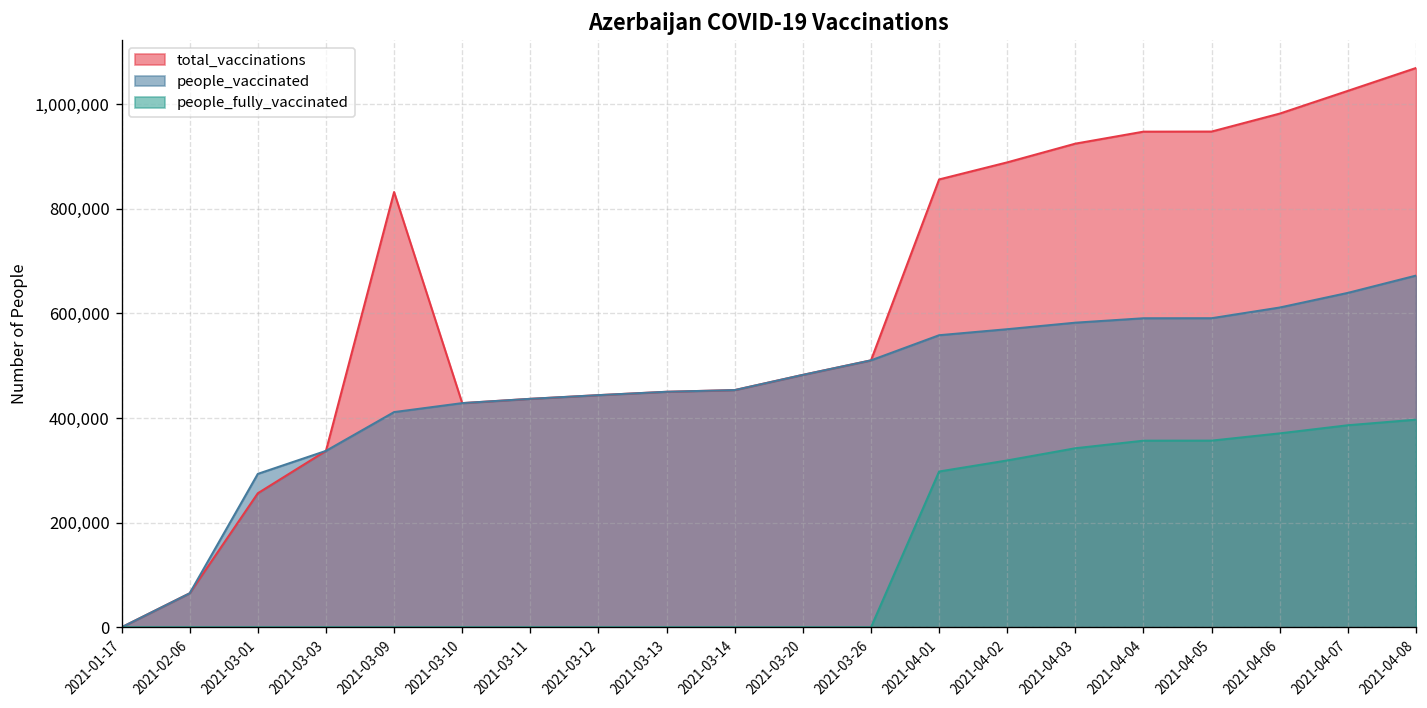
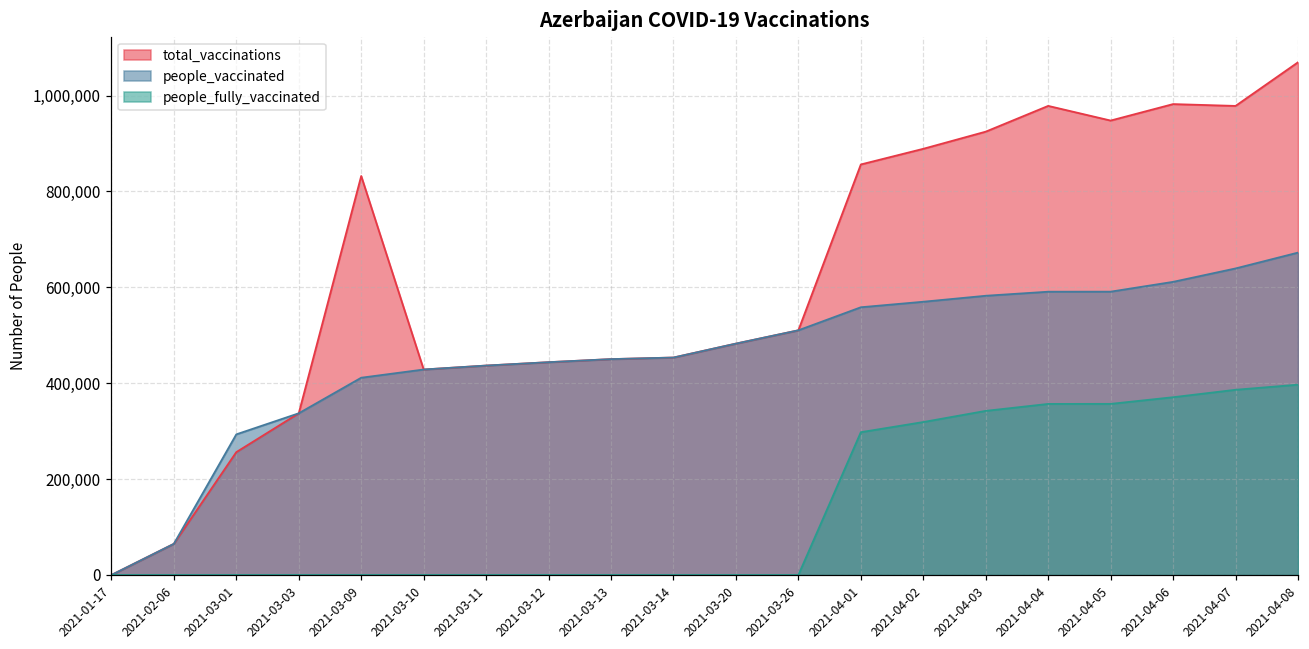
  {
    "total_vaccinations": {
      "2021-03-01": "260,000",
      "2021-03-09": "830,000",
      "2021-04-01": "860,000",
      "2021-04-02": "890,000",
      "2021-04-03": "920,000",
-     "2021-04-04": "950,000",
+     "2021-04-04": "980,000",
      "2021-04-05": "950,000",
      "2021-04-06": "980,000",
-     "2021-04-07": "1,030,000",
+     "2021-04-07": "980,000",
      "2021-04-08": "1,070,000"
    }
  }
